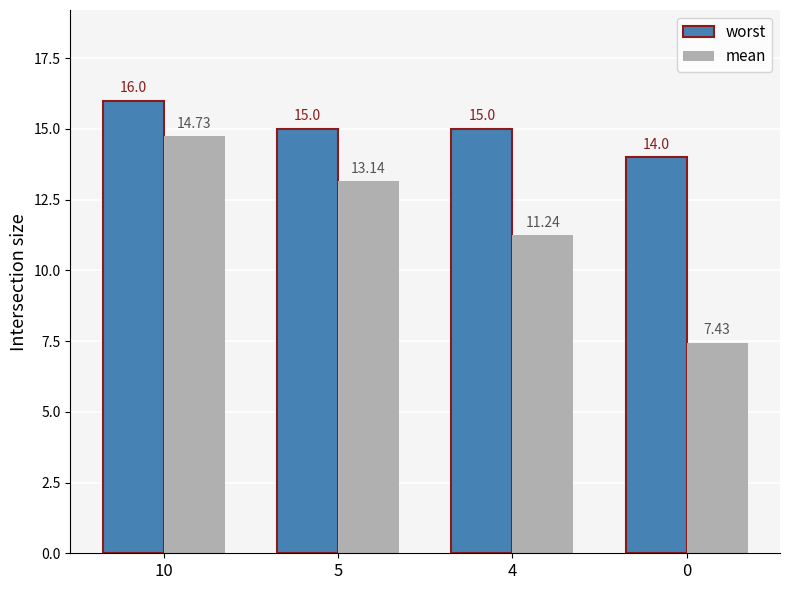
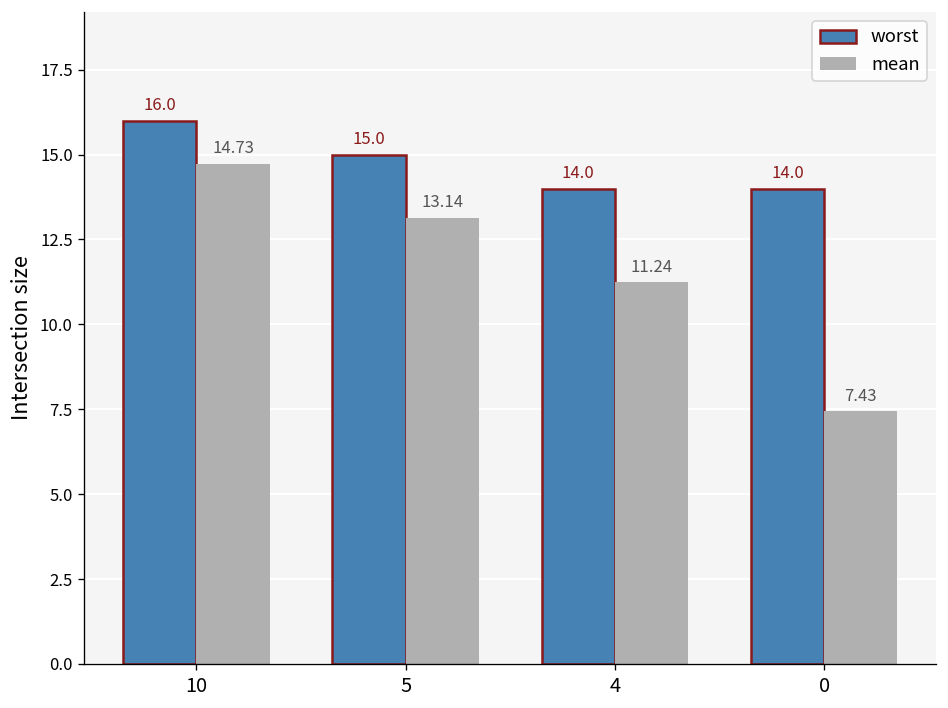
  {
    "worst": {
      "10": 16.0,
      "5": 15.0,
-     "4": 15.0,
+     "4": 14.0,
      "0": 14.0
    },
    "mean": {
      "10": 14.73,
      "5": 13.14,
      "4": 11.24,
      "0": 7.43
    }
  }
